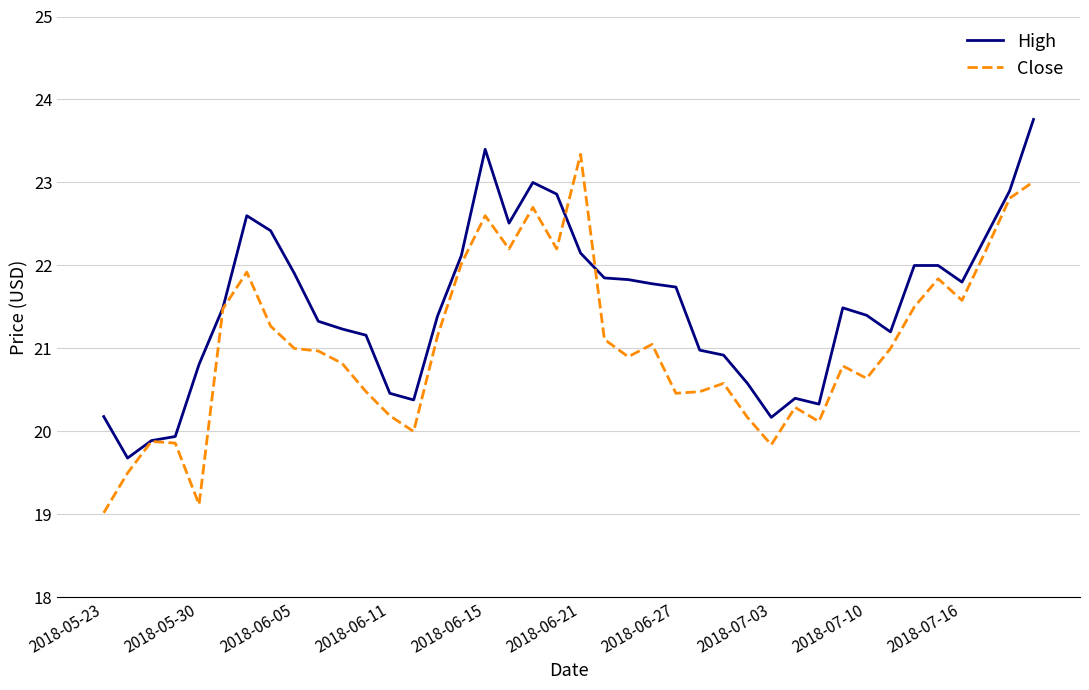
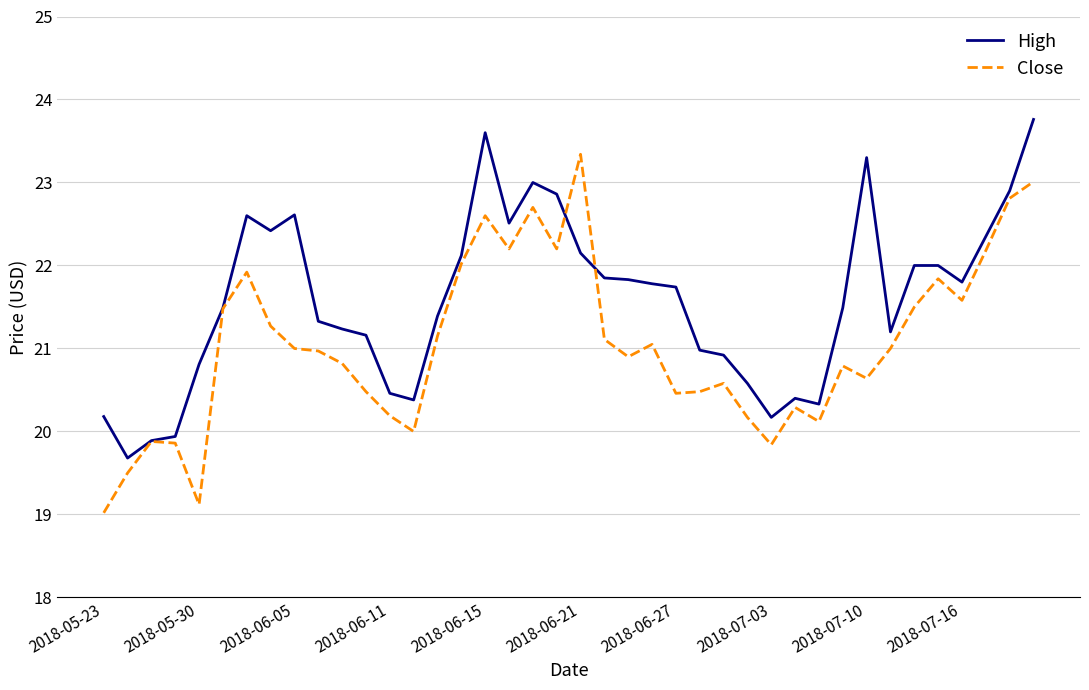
  {
    "High": {
      "2018-05-23": 20.2,
      "2018-05-30": 20.8,
-     "2018-06-05": 21.9,
+     "2018-06-05": 22.6,
      "2018-06-11": 20.5,
-     "2018-06-15": 23.4,
+     "2018-06-15": 23.6,
      "2018-06-21": 22.2,
      "2018-06-27": 21.7,
      "2018-07-03": 20.2,
-     "2018-07-10": 21.4,
+     "2018-07-10": 23.3,
      "2018-07-16": 21.8
    },
    "Close": {
      "2018-05-23": 19.0,
      "2018-05-30": 19.1,
      "2018-06-05": 21.0,
      "2018-06-11": 20.2,
      "2018-06-15": 22.6,
      "2018-06-21": 23.3,
      "2018-06-27": 20.5,
      "2018-07-03": 19.8,
      "2018-07-10": 20.6,
      "2018-07-16": 21.6
    }
  }
